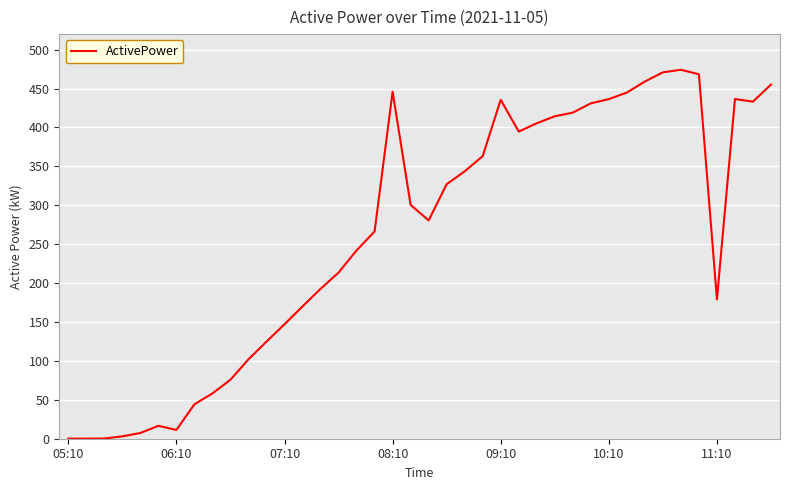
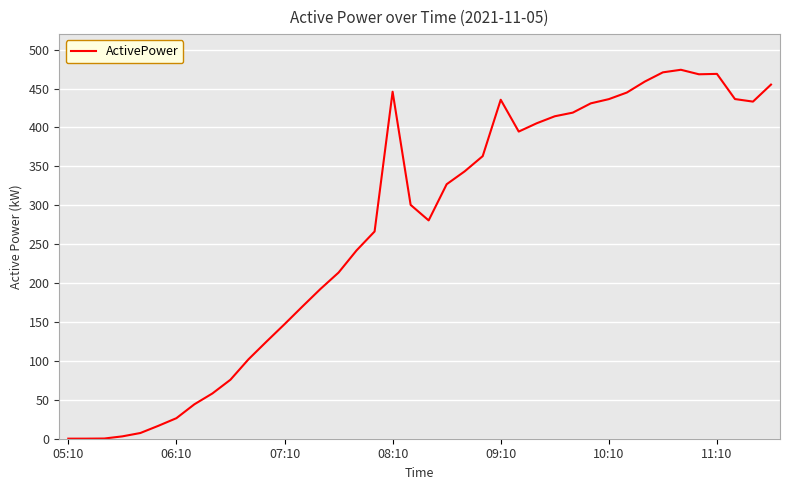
  {
    "05:10": 0,
-   "06:10": 10,
+   "06:10": 30,
    "07:10": 150,
    "08:10": 450,
    "09:10": 440,
    "10:10": 440,
-   "11:10": 180
+   "11:10": 470
  }
